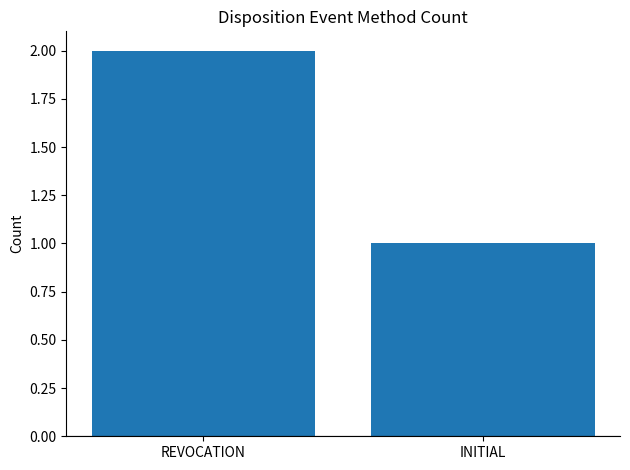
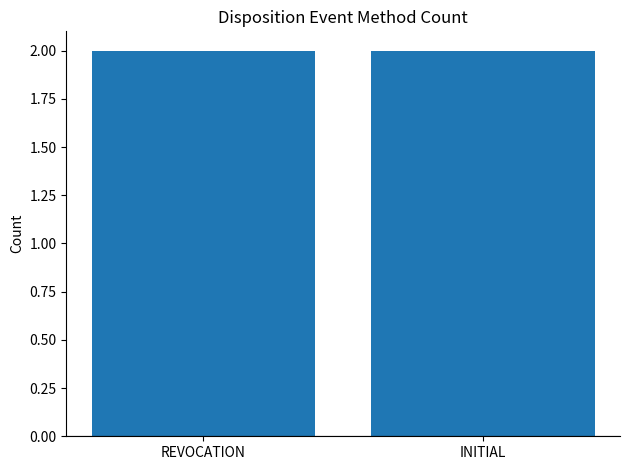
  {
    "REVOCATION": 2,
-   "INITIAL": 1
+   "INITIAL": 2
  }
